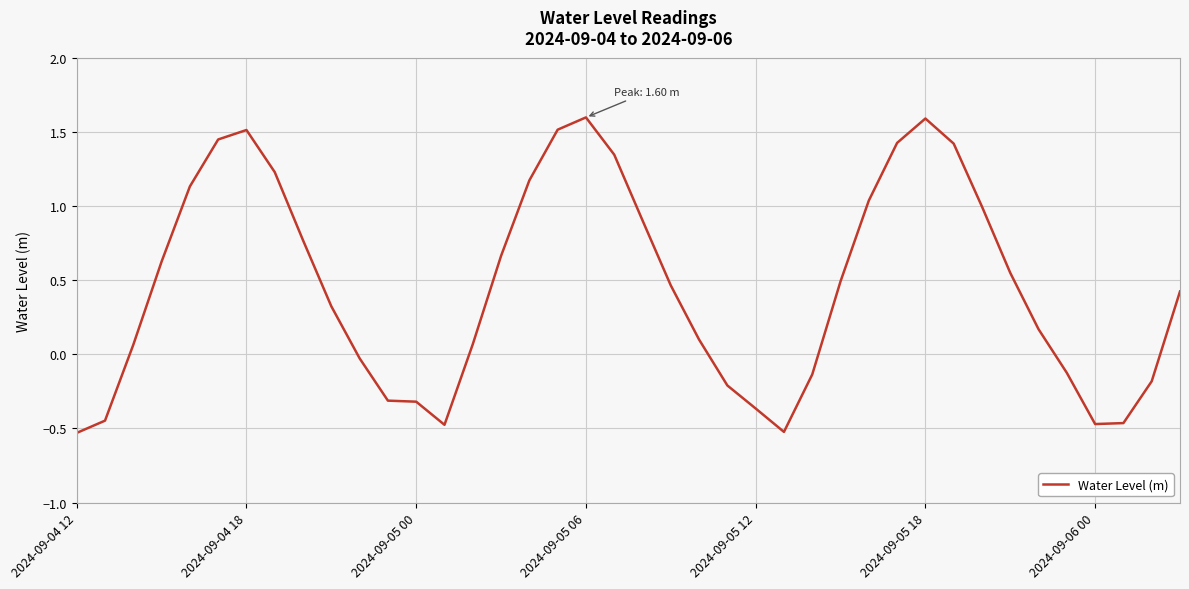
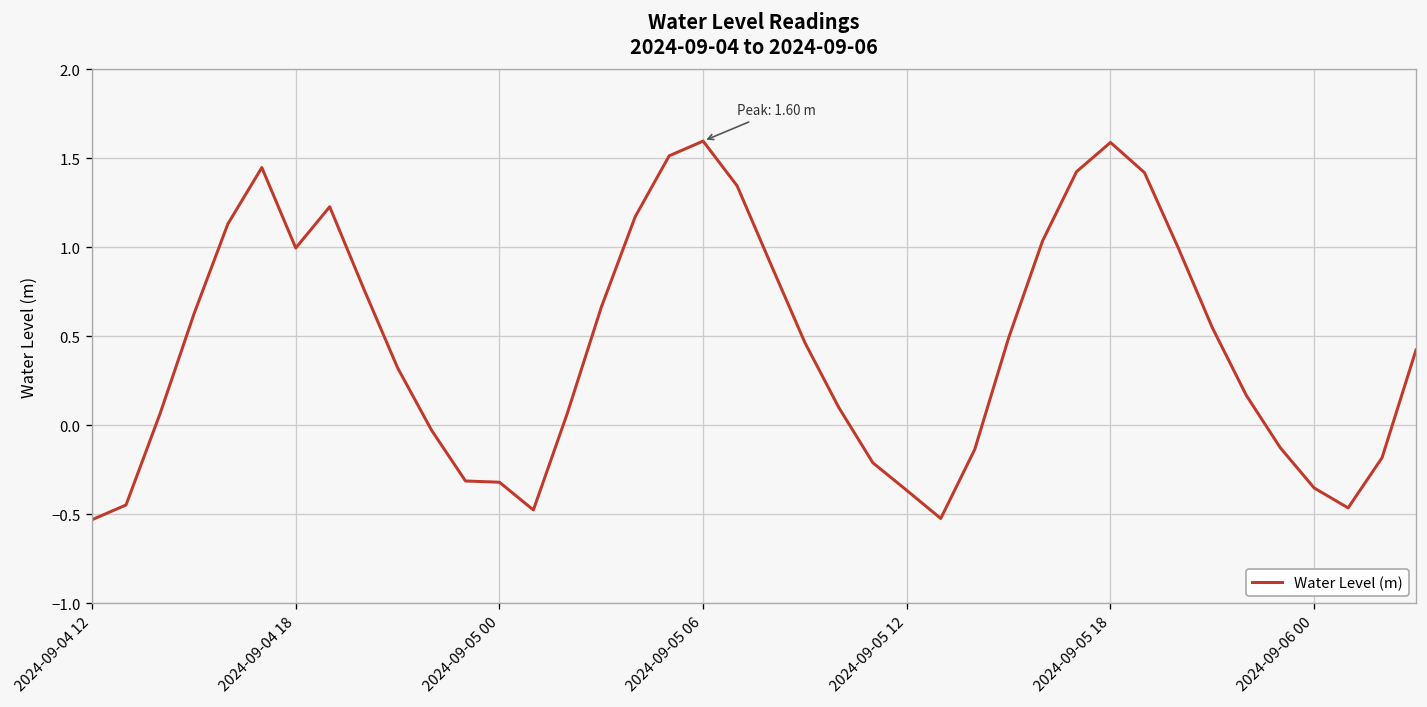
  {
    "2024-09-04 12": -0.53,
-   "2024-09-04 18": 1.51,
+   "2024-09-04 18": 1.00,
    "2024-09-05 00": -0.32,
    "2024-09-05 12": -0.37,
    "2024-09-05 18": 1.59,
-   "2024-09-06 00": -0.47
+   "2024-09-06 00": -0.35
  }
